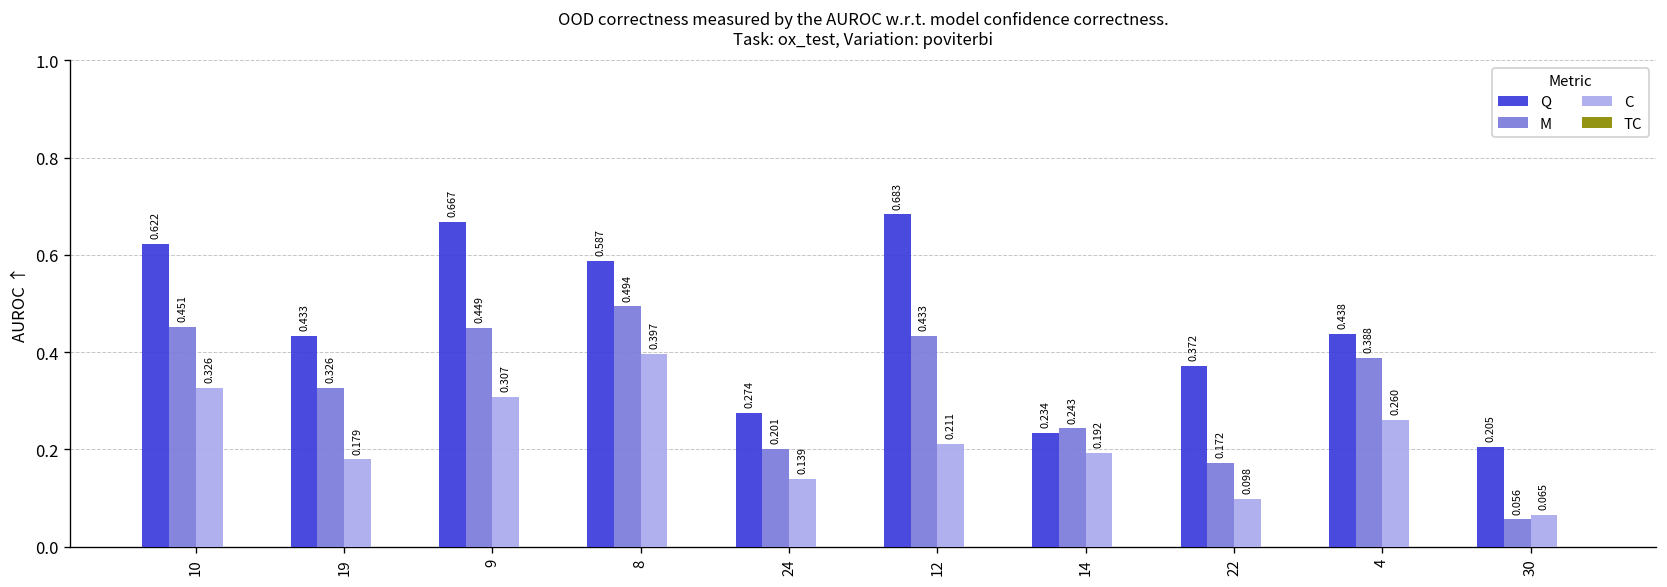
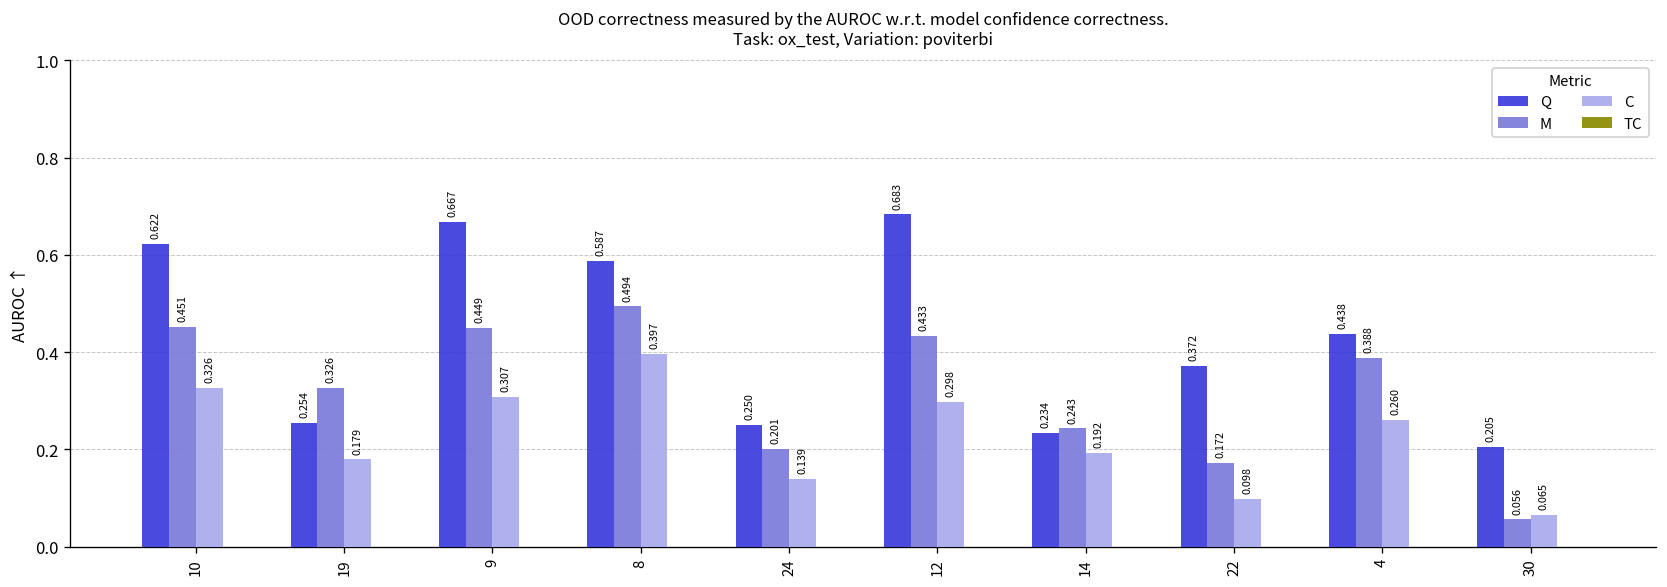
  {
    "Q": {
      "10": 0.622,
-     "19": 0.433,
+     "19": 0.254,
      "9": 0.667,
      "8": 0.587,
-     "24": 0.274,
+     "24": 0.250,
      "12": 0.683,
      "14": 0.234,
      "22": 0.372,
      "4": 0.438,
      "30": 0.205
    },
    "M": {
      "10": 0.451,
      "19": 0.326,
      "9": 0.449,
      "8": 0.494,
      "24": 0.201,
      "12": 0.433,
      "14": 0.243,
      "22": 0.172,
      "4": 0.388,
      "30": 0.056
    },
    "C": {
      "10": 0.326,
      "19": 0.179,
      "9": 0.307,
      "8": 0.397,
      "24": 0.139,
-     "12": 0.211,
+     "12": 0.298,
      "14": 0.192,
      "22": 0.098,
      "4": 0.260,
      "30": 0.065
    },
    "TC": {
      "10": 0.00,
      "19": 0.00,
      "9": 0.00,
      "8": 0.00,
      "24": 0.00,
      "12": 0.00,
      "14": 0.00,
      "22": 0.00,
      "4": 0.00,
      "30": 0.00
    }
  }
